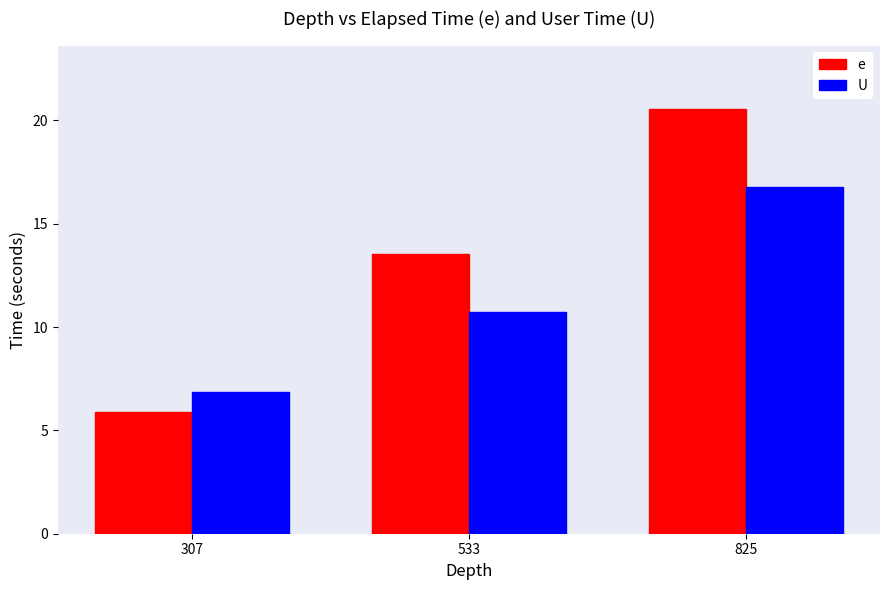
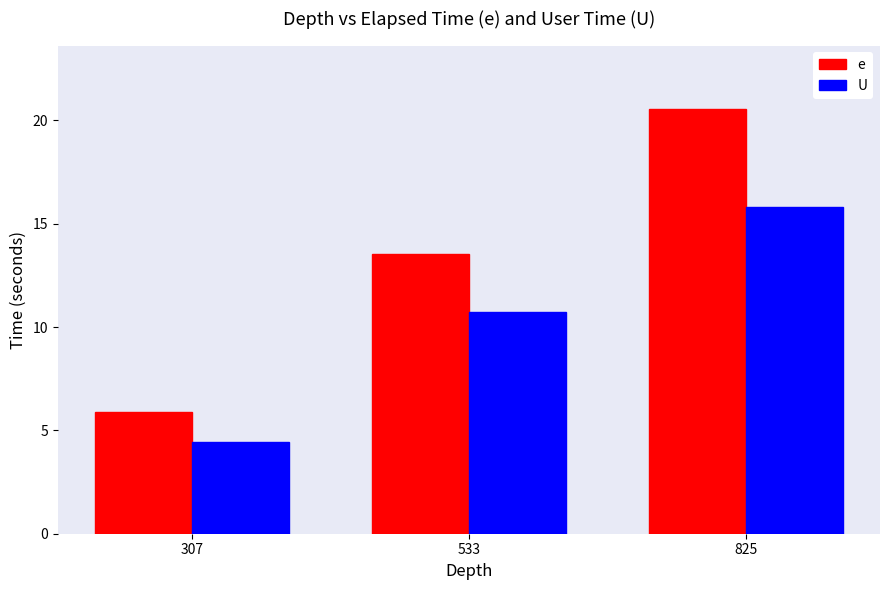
  {
    "e": {
      "307": 5.9,
      "533": 13.5,
      "825": 20.5
    },
    "U": {
-     "307": 6.9,
+     "307": 4.4,
      "533": 10.8,
-     "825": 16.8
+     "825": 15.8
    }
  }
